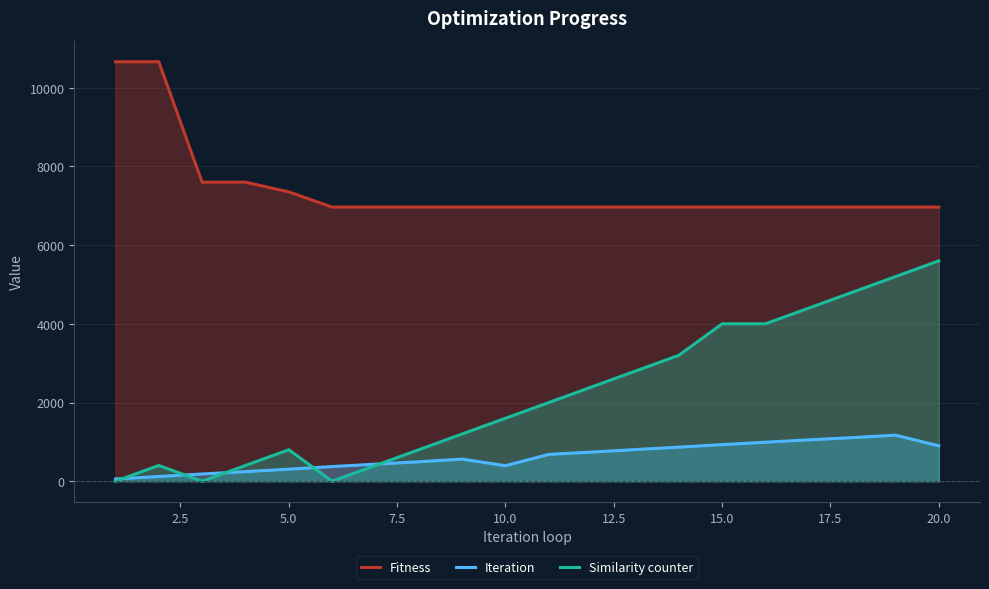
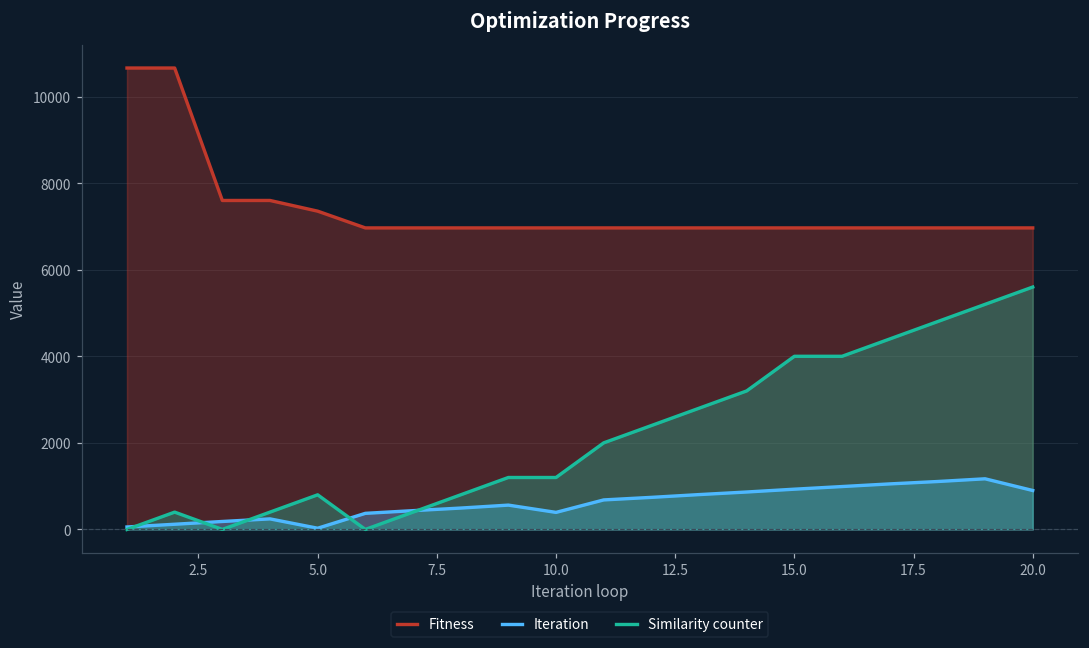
  {
    "Fitness": {
      "5.0": 7400,
      "10.0": 7000,
      "15.0": 7000,
      "20.0": 7000
    },
    "Iteration": {
-     "5.0": 300,
+     "5.0": 0,
      "10.0": 400,
      "15.0": 900,
      "20.0": 900
    },
    "Similarity counter": {
      "5.0": 800,
-     "10.0": 1600,
+     "10.0": 1200,
      "15.0": 4000,
      "20.0": 5600
    }
  }
